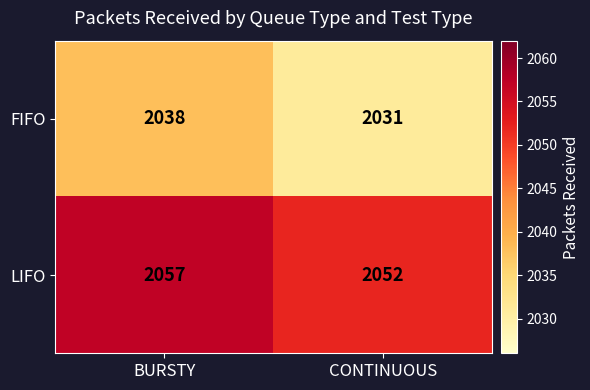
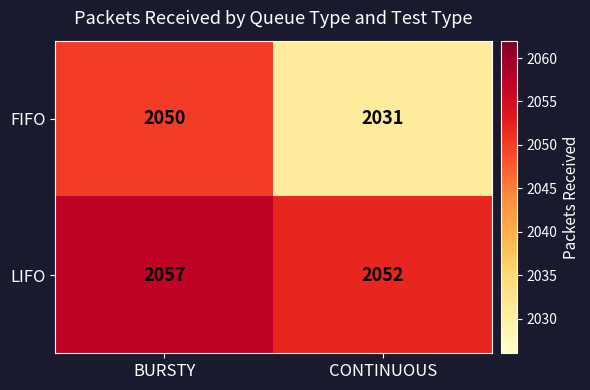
  {
    "FIFO": {
-     "BURSTY": 2038,
+     "BURSTY": 2050,
      "CONTINUOUS": 2031
    },
    "LIFO": {
      "BURSTY": 2057,
      "CONTINUOUS": 2052
    }
  }
